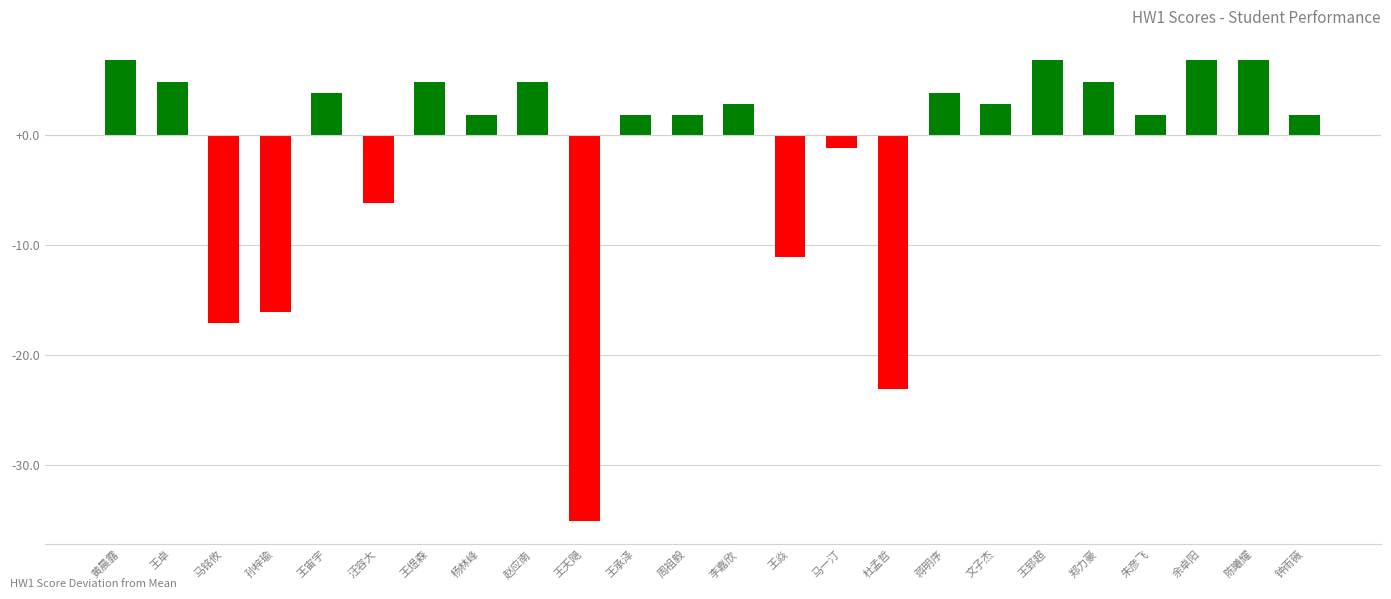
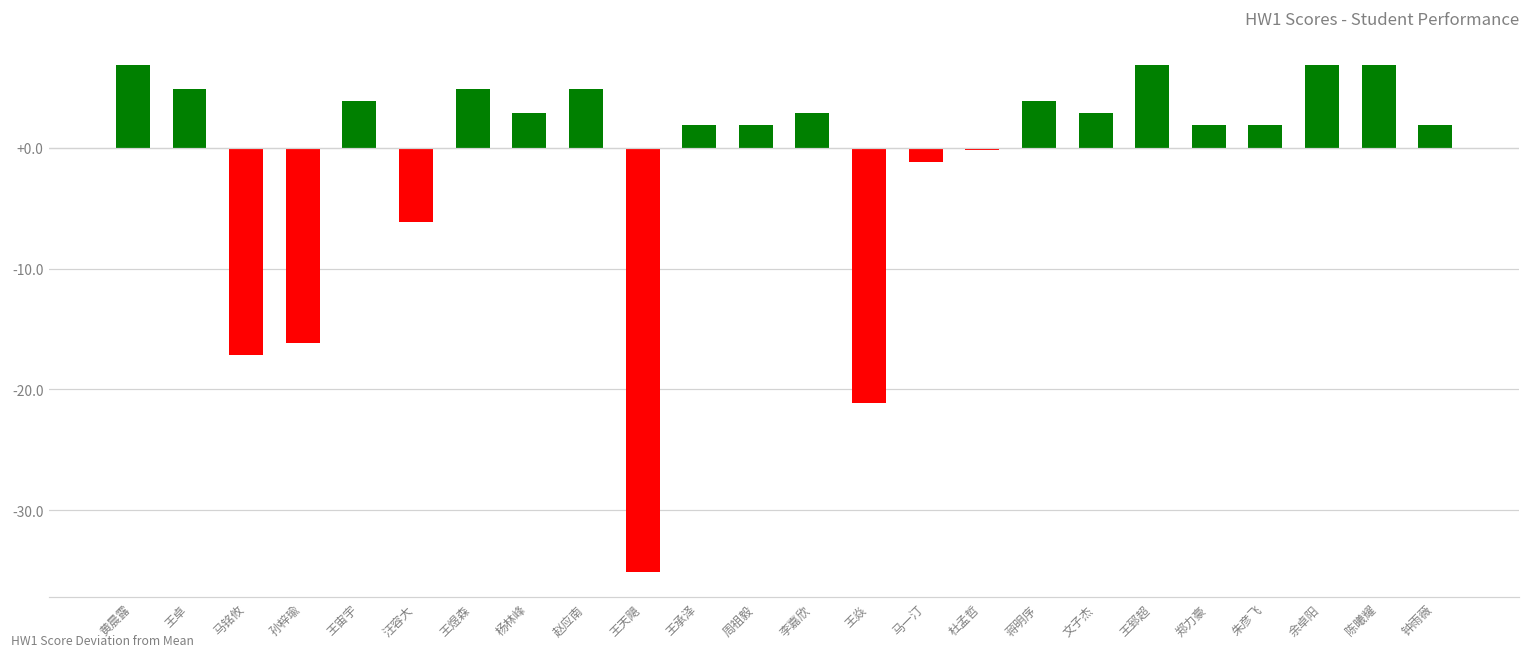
  {
    "黄晨露": 6.9,
    "王卓": 4.9,
    "马铭攸": -17.1,
    "孙梓瑜": -16.1,
    "王宙宇": 3.9,
    "汪容大": -6.1,
    "王煜森": 4.9,
-   "杨林峰": 1.9,
+   "杨林峰": 2.9,
    "赵应南": 4.9,
    "王天飓": -35.1,
    "王承泽": 1.9,
    "周祖毅": 1.9,
    "李嘉欣": 2.9,
-   "王焱": -11.1,
+   "王焱": -21.1,
    "马一汀": -1.1,
-   "杜孟哲": -23.1,
+   "杜孟哲": -0.1,
    "蒋明序": 3.9,
    "文子杰": 2.9,
    "王郅超": 6.9,
-   "郑力豪": 4.9,
+   "郑力豪": 1.9,
    "朱彦飞": 1.9,
    "余卓阳": 6.9,
    "陈曦耀": 6.9,
    "钟雨薇": 1.9
  }
